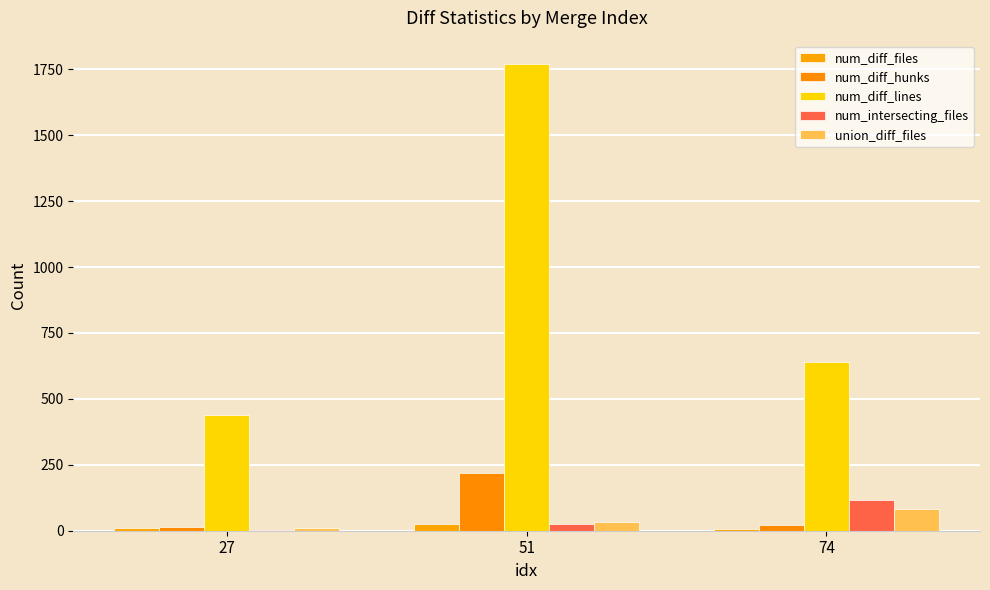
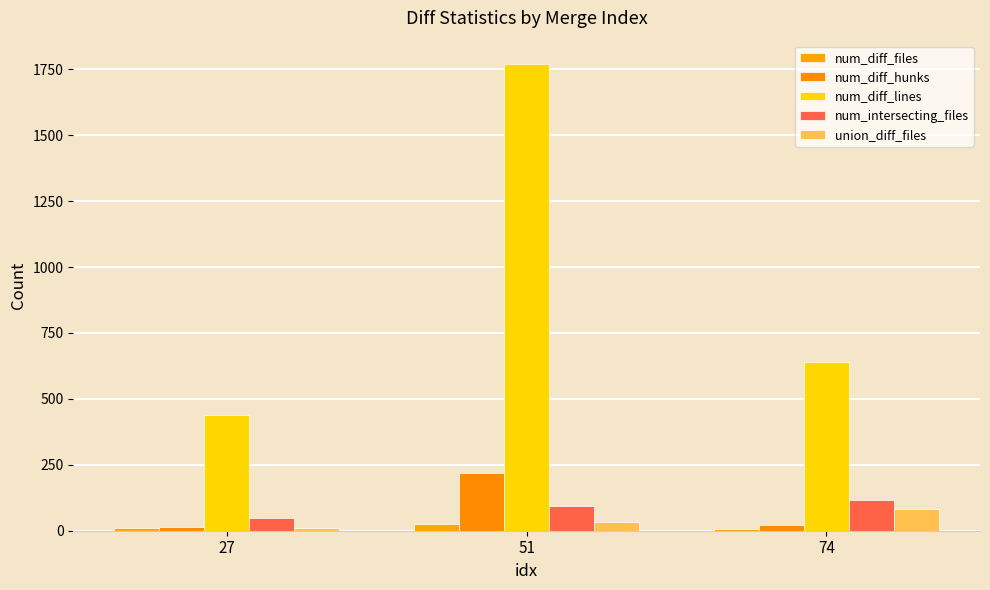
  {
    "num_intersecting_files": {
-     "27": 0,
-     "51": 30,
+     "27": 50,
+     "51": 90,
      "74": 120
    },
    "union_diff_files": {
      "51": 30,
      "74": 80
    }
  }
